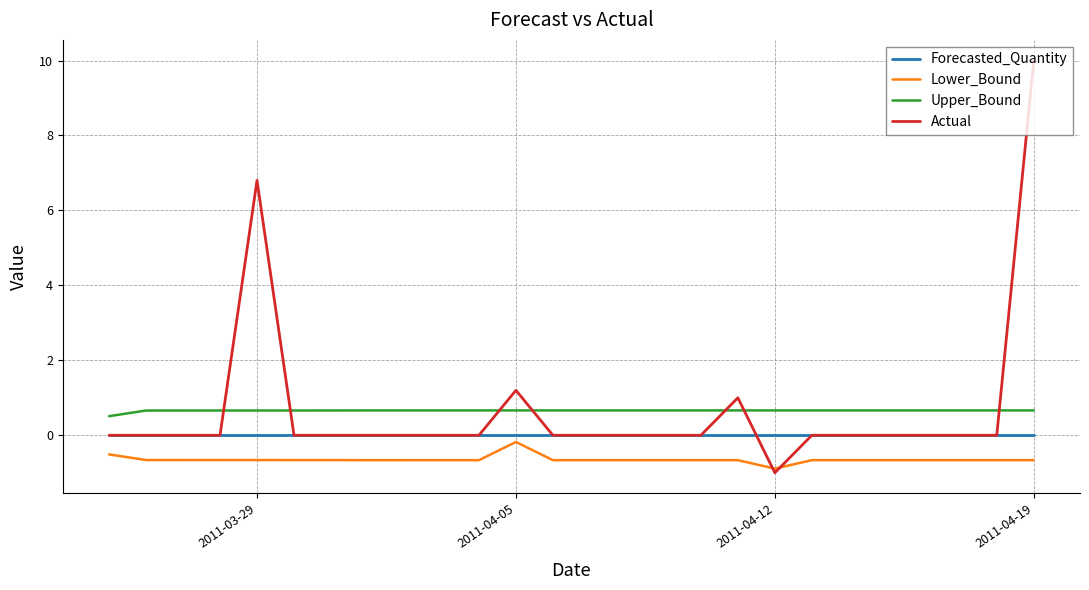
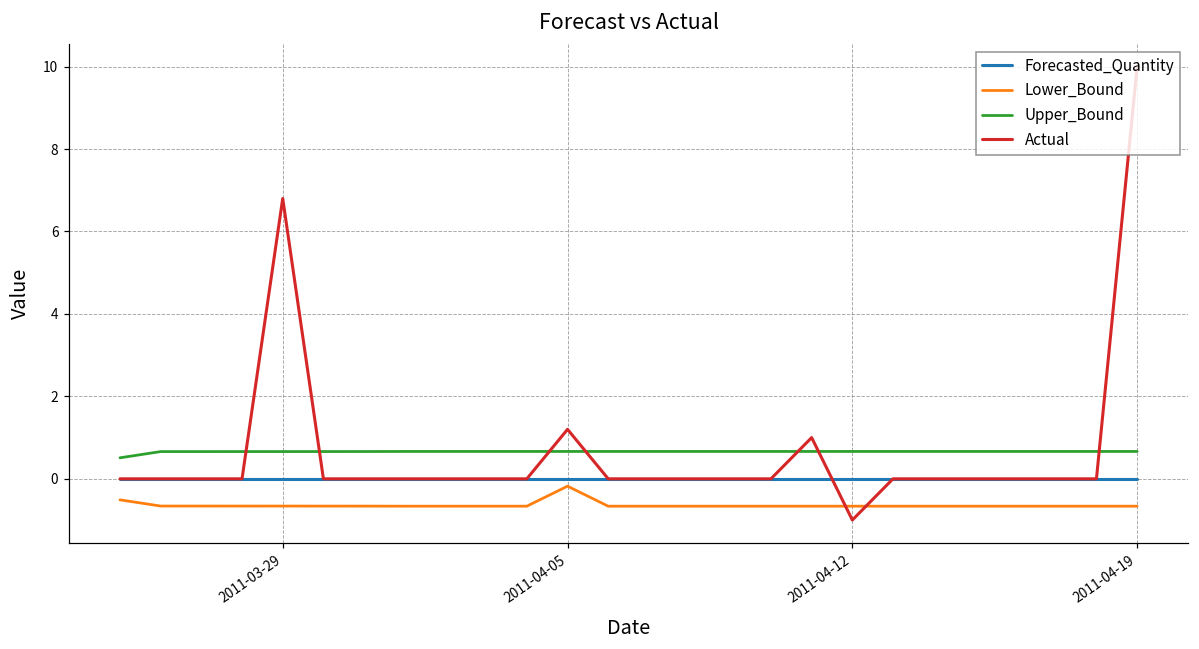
  {
    "Forecasted_Quantity": {
      "2011-03-29": 0.0,
      "2011-04-05": 0.0,
      "2011-04-12": 0.0,
      "2011-04-19": 0.0
    },
    "Lower_Bound": {
      "2011-03-29": -0.7,
      "2011-04-05": -0.2,
-     "2011-04-12": -0.9,
+     "2011-04-12": -0.7,
      "2011-04-19": -0.7
    },
    "Upper_Bound": {
      "2011-03-29": 0.7,
      "2011-04-05": 0.7,
      "2011-04-12": 0.7,
      "2011-04-19": 0.7
    },
    "Actual": {
      "2011-03-29": 6.8,
      "2011-04-05": 1.2,
      "2011-04-12": -1.0
    }
  }
